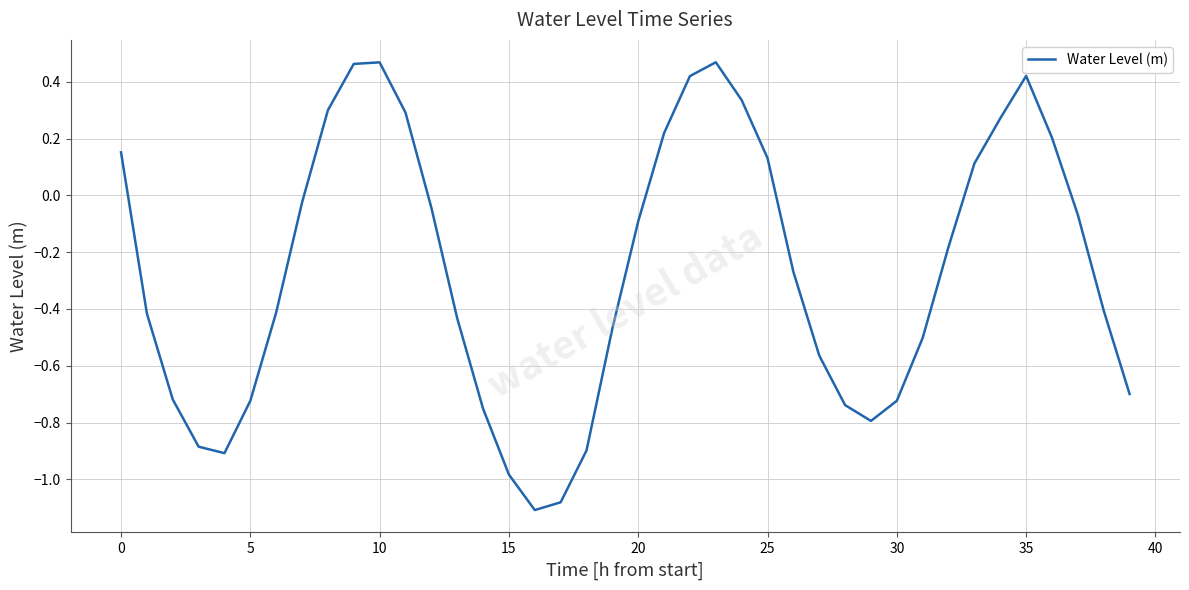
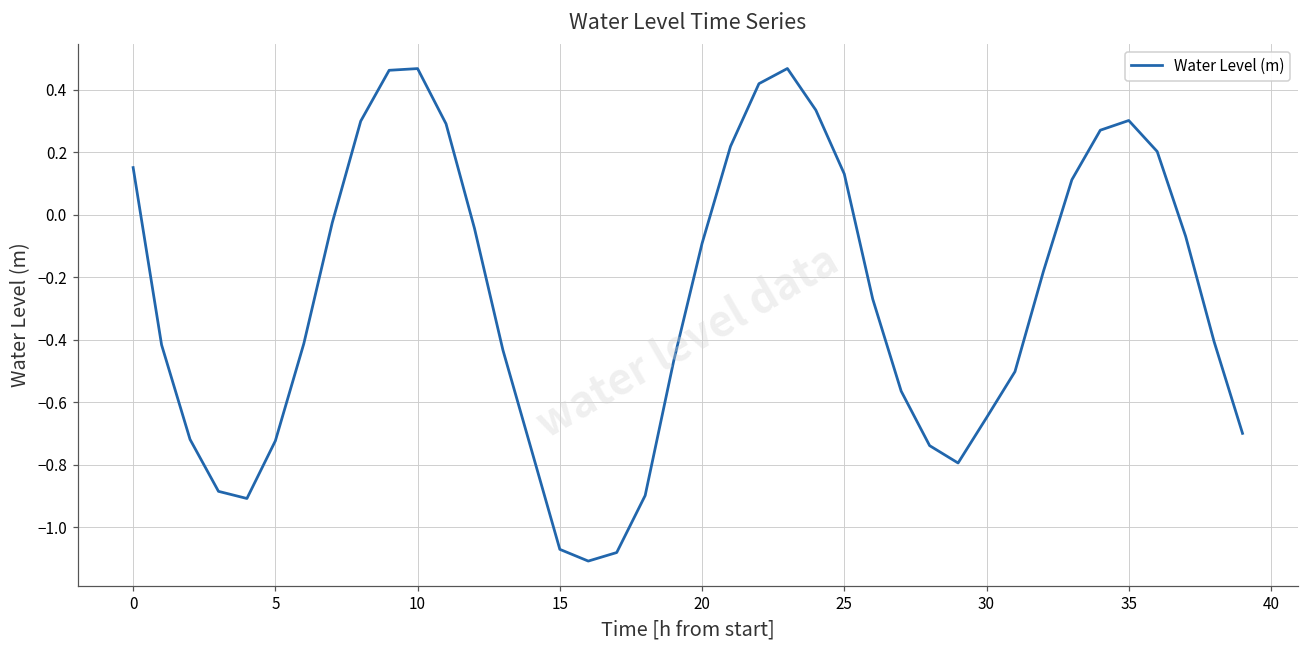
  {
    "0": 0.15,
    "5": -0.72,
    "10": 0.47,
-   "15": -0.98,
+   "15": -1.07,
    "20": -0.09,
    "25": 0.13,
-   "30": -0.72,
-   "35": 0.42
+   "30": -0.65,
+   "35": 0.30
  }
